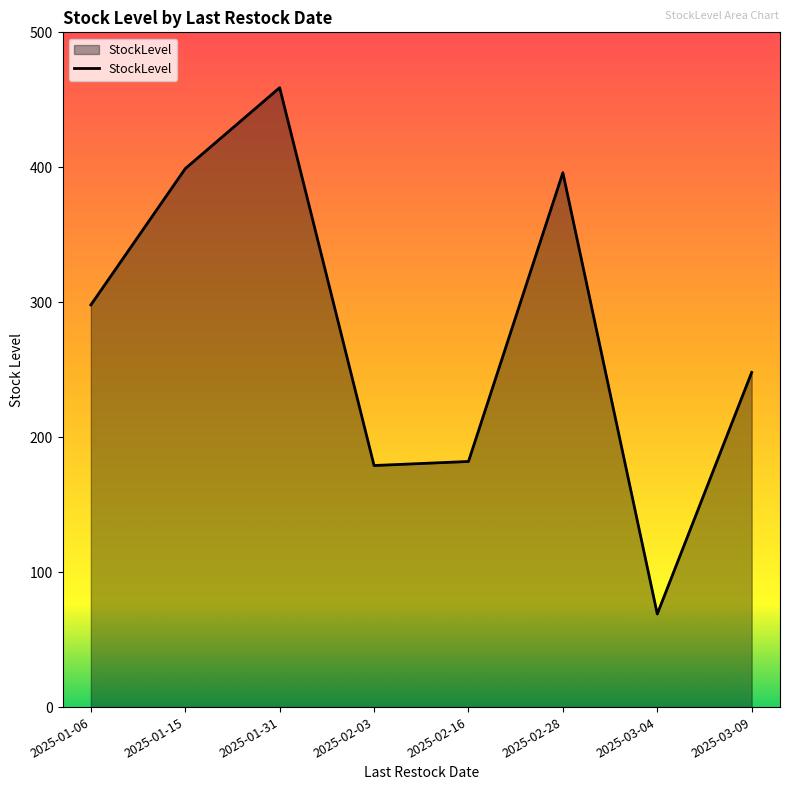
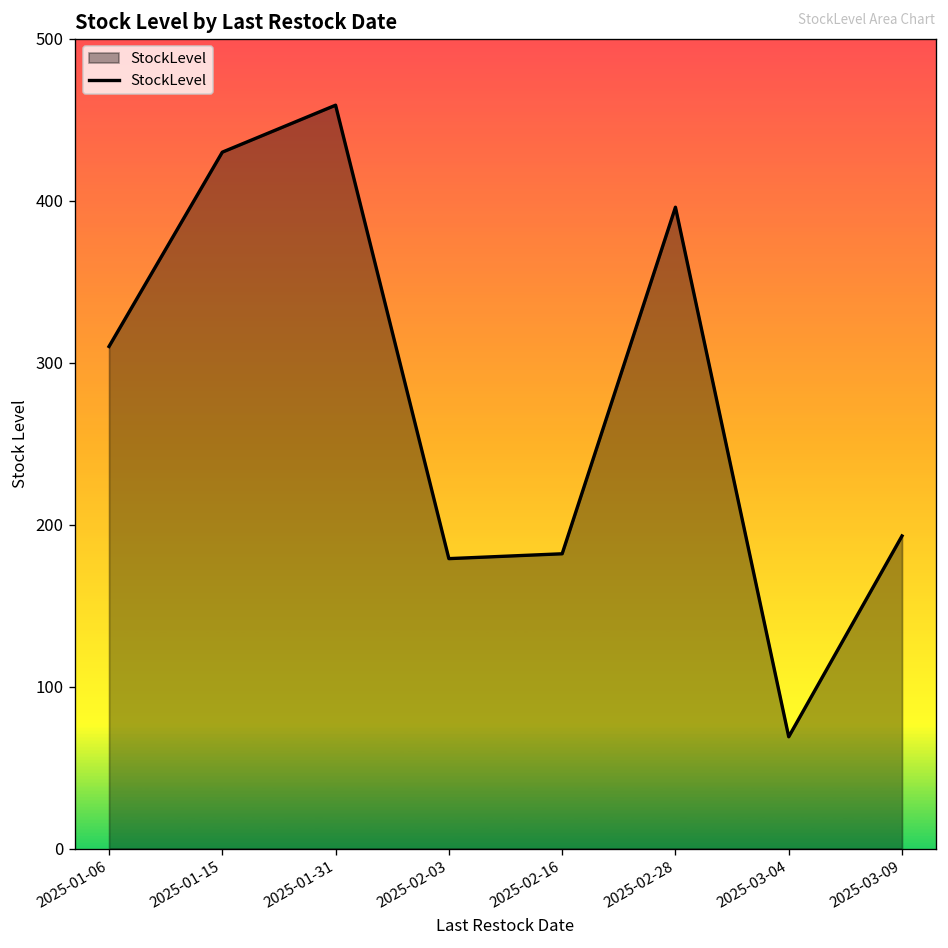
  {
-   "2025-01-06": 298,
-   "2025-01-15": 399,
+   "2025-01-06": 310,
+   "2025-01-15": 430,
    "2025-01-31": 459,
    "2025-02-03": 179,
    "2025-02-16": 182,
    "2025-02-28": 396,
    "2025-03-04": 69,
-   "2025-03-09": 248
+   "2025-03-09": 193
  }
